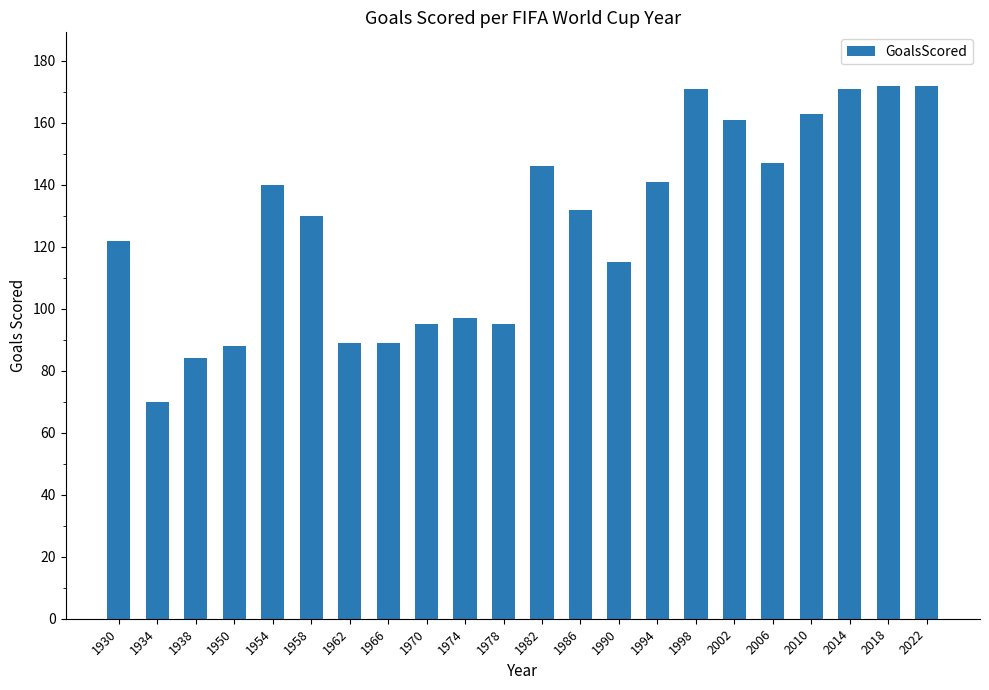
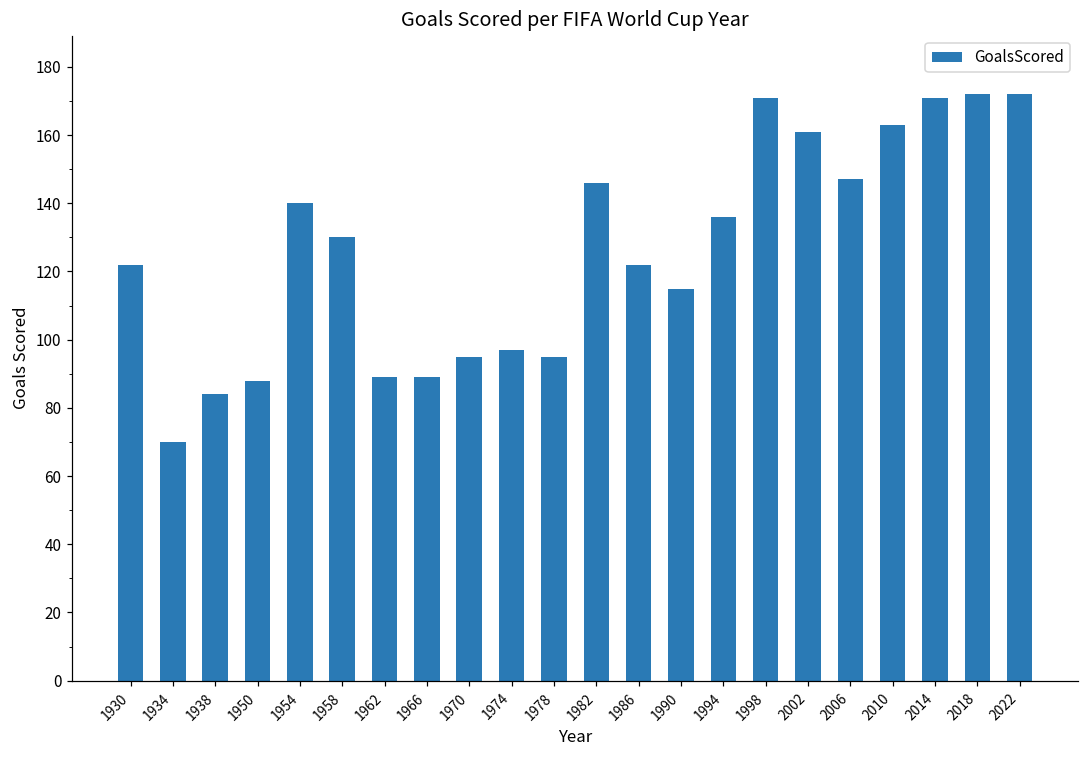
  {
    "1930": 122,
    "1934": 70,
    "1938": 84,
    "1950": 88,
    "1954": 140,
    "1958": 130,
    "1962": 89,
    "1966": 89,
    "1970": 95,
    "1974": 97,
    "1978": 95,
    "1982": 146,
-   "1986": 132,
+   "1986": 122,
    "1990": 115,
-   "1994": 141,
+   "1994": 136,
    "1998": 171,
    "2002": 161,
    "2006": 147,
    "2010": 163,
    "2014": 171,
    "2018": 172,
    "2022": 172
  }
